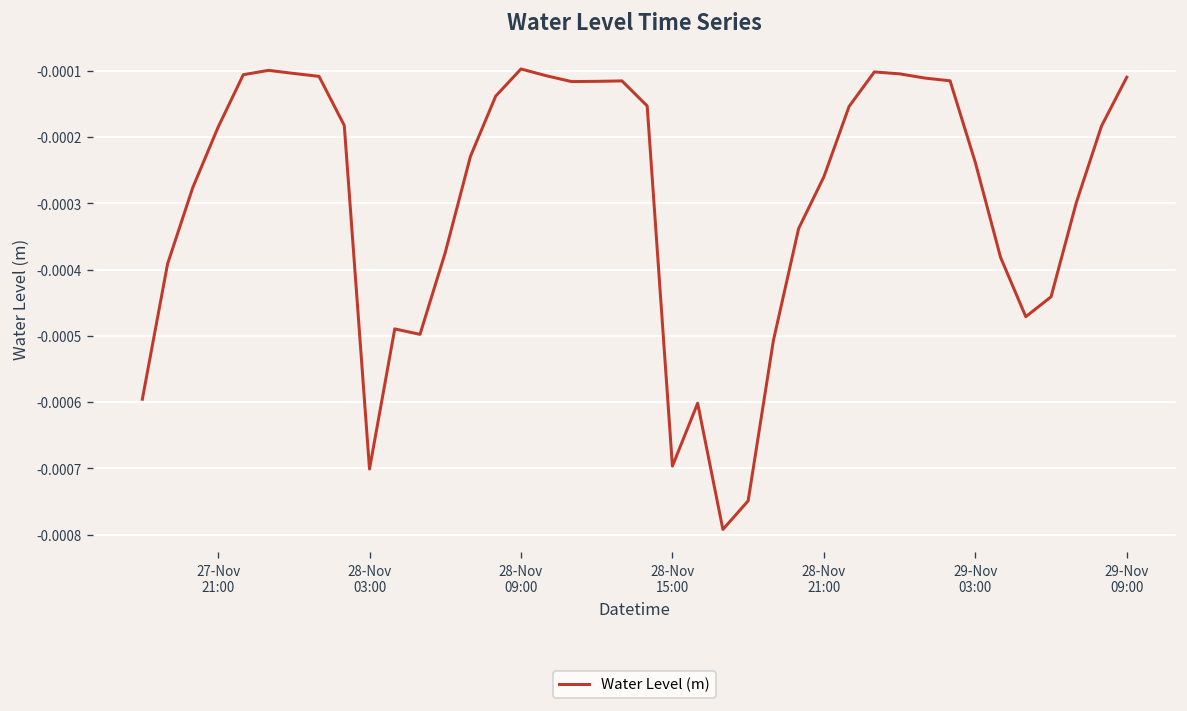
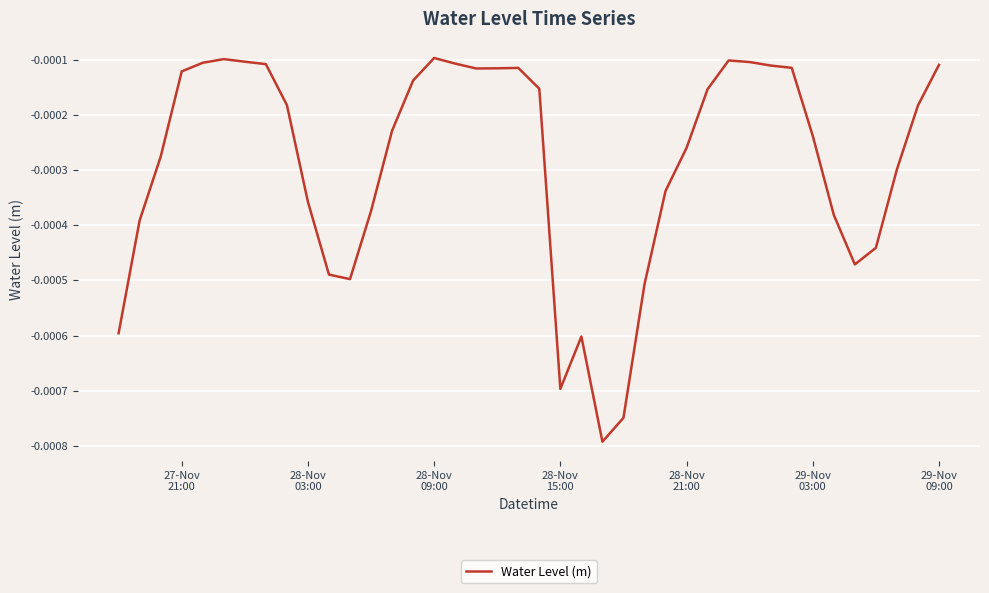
  {
-   "27-Nov 21:00": -0.00019,
-   "28-Nov 03:00": -0.00070,
+   "27-Nov 21:00": -0.00012,
+   "28-Nov 03:00": -0.00036,
    "28-Nov 09:00": -0.00010,
    "28-Nov 15:00": -0.00070,
    "28-Nov 21:00": -0.00026,
    "29-Nov 03:00": -0.00024,
    "29-Nov 09:00": -0.00011
  }
